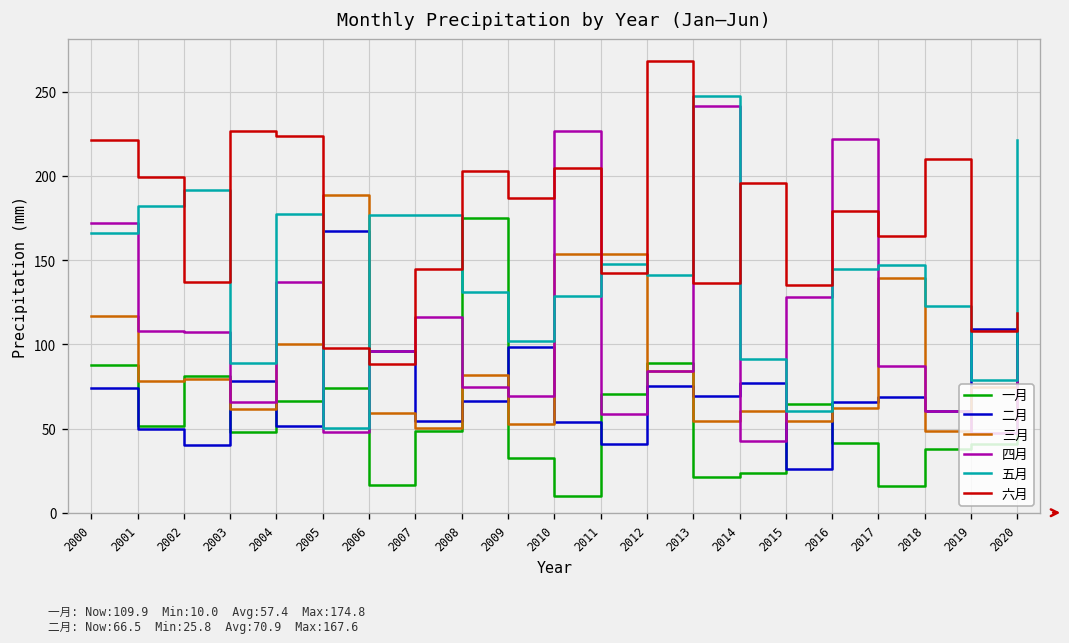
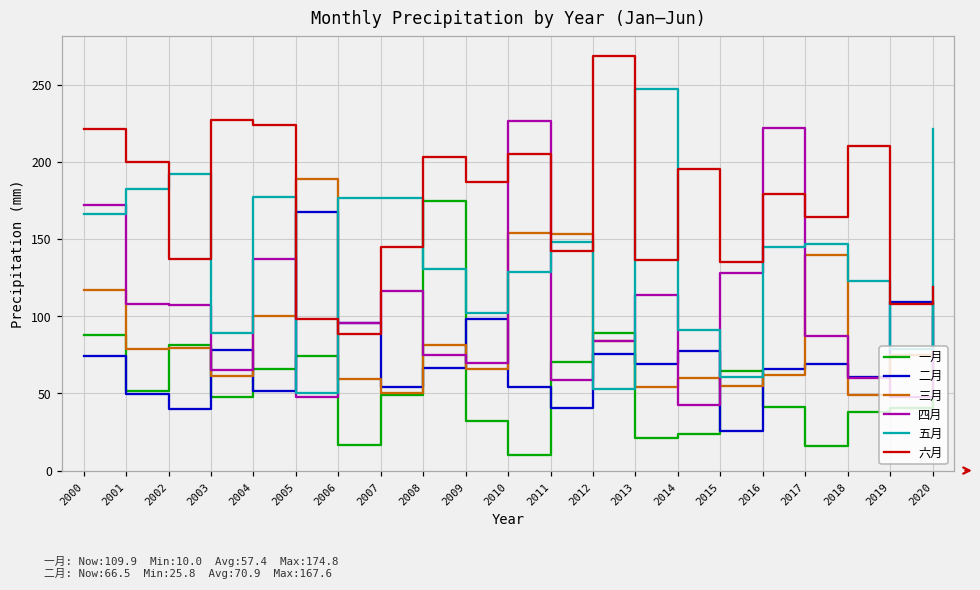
  {
    "一月": {
      "2000": 88,
      "2002": 81,
      "2003": 48,
      "2004": 66,
      "2005": 74,
      "2006": 16,
      "2008": 175,
      "2009": 32,
      "2010": 10,
      "2011": 70,
      "2012": 89,
      "2013": 21,
      "2014": 24,
      "2015": 64,
      "2016": 41,
      "2017": 16,
      "2018": 38,
      "2020": 110
    },
    "二月": {
      "2000": 74,
      "2002": 40,
      "2003": 78,
      "2004": 52,
      "2005": 168,
      "2007": 54,
      "2008": 66,
      "2009": 99,
      "2010": 54,
      "2011": 41,
      "2012": 75,
      "2013": 69,
      "2014": 77,
      "2015": 26,
      "2016": 66,
      "2017": 69
    },
    "三月": {
      "2000": 117,
      "2001": 78,
      "2002": 79,
      "2003": 61,
      "2004": 100,
      "2005": 189,
      "2006": 59,
      "2008": 82,
-     "2009": 53,
+     "2009": 66,
      "2010": 154,
      "2011": 154,
      "2013": 54,
      "2014": 60,
      "2015": 55,
      "2016": 62,
      "2017": 139,
      "2018": 49,
      "2019": 75
    },
    "四月": {
      "2000": 172,
      "2001": 108,
      "2002": 107,
      "2003": 65,
      "2004": 137,
      "2005": 48,
      "2007": 116,
      "2008": 75,
      "2009": 69,
      "2010": 227,
      "2011": 59,
-     "2013": 242,
+     "2013": 114,
      "2014": 43,
      "2015": 128,
      "2016": 222,
      "2017": 87,
      "2020": 99
    },
    "五月": {
      "2000": 166,
      "2001": 182,
      "2002": 192,
      "2003": 89,
      "2004": 177,
      "2005": 50,
      "2006": 177,
      "2007": 177,
      "2008": 131,
      "2009": 102,
      "2010": 129,
      "2011": 148,
-     "2012": 141,
+     "2012": 53,
      "2013": 248,
      "2014": 91,
      "2015": 60,
      "2016": 145,
      "2017": 147,
      "2018": 123,
      "2019": 79,
      "2020": 221
    },
    "六月": {
      "2000": 222,
      "2001": 200,
      "2002": 137,
      "2003": 227,
      "2004": 224,
      "2005": 98,
      "2006": 88,
      "2007": 145,
      "2008": 203,
      "2009": 187,
      "2010": 205,
      "2011": 142,
      "2012": 269,
      "2013": 136,
      "2014": 196,
      "2015": 135,
      "2016": 179,
      "2017": 165,
      "2018": 210,
      "2020": 119
    }
  }
